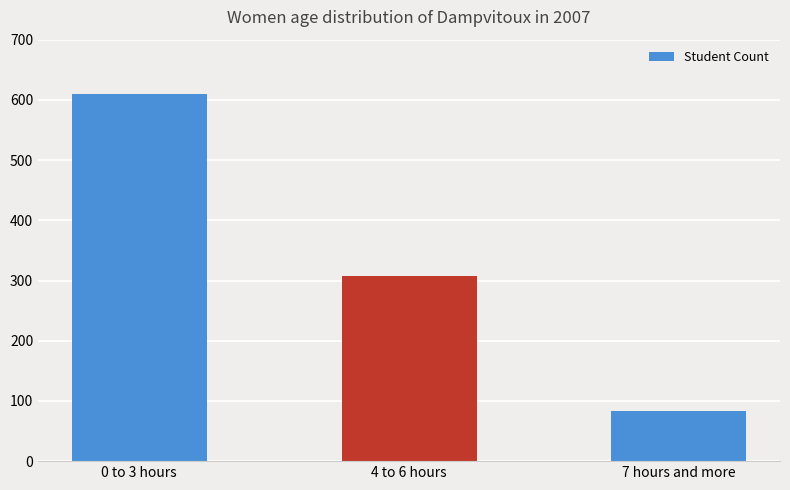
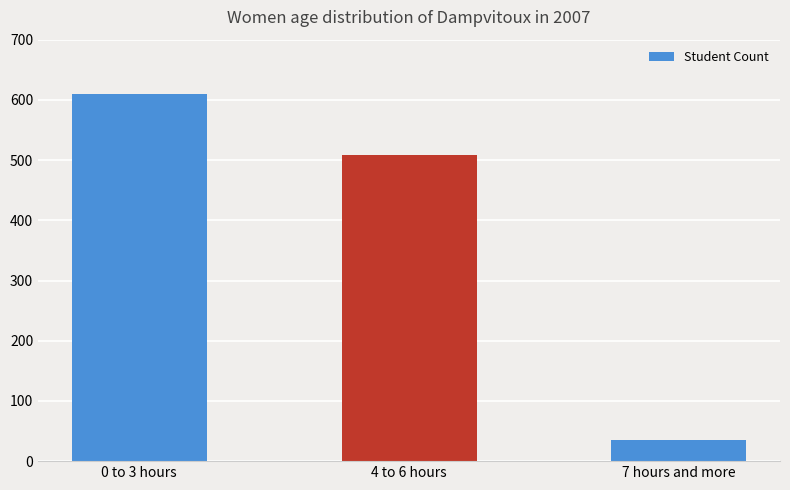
  {
    "0 to 3 hours": 610,
-   "4 to 6 hours": 310,
-   "7 hours and more": 80
+   "4 to 6 hours": 510,
+   "7 hours and more": 40
  }
